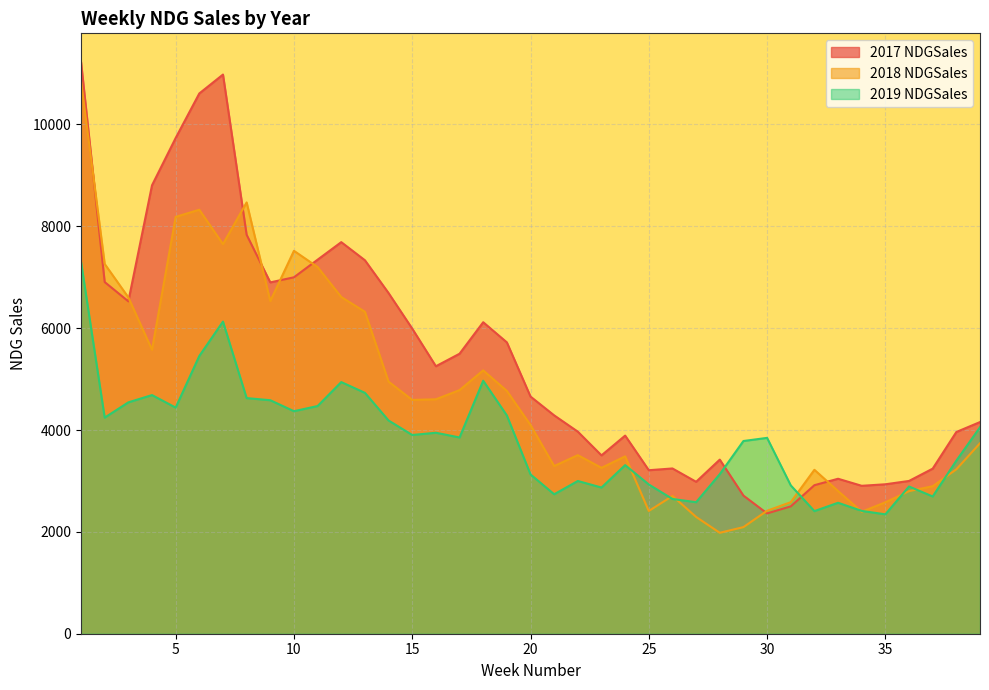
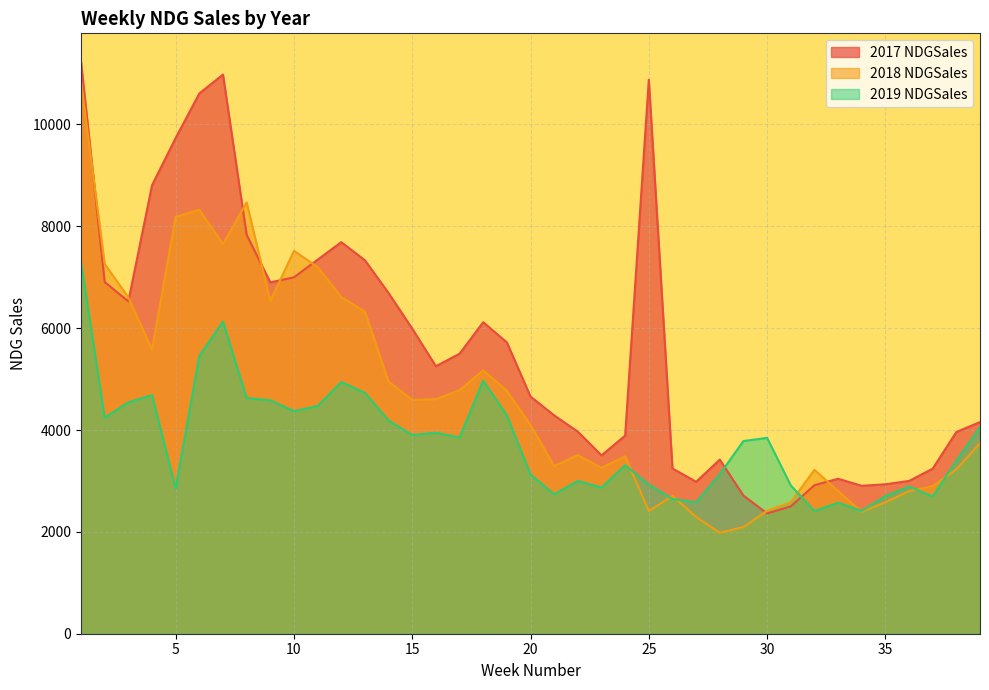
  {
    "2017 NDGSales": {
      "5": 9700,
      "10": 7000,
      "15": 6000,
      "20": 4700,
-     "25": 3200,
+     "25": 10900,
      "30": 2400,
      "35": 2900
    },
    "2018 NDGSales": {
      "5": 8200,
      "10": 7500,
      "15": 4600,
      "20": 4100,
      "25": 2400,
      "30": 2400,
      "35": 2600
    },
    "2019 NDGSales": {
-     "5": 4400,
+     "5": 2900,
      "10": 4400,
      "15": 3900,
      "20": 3100,
      "25": 2900,
      "30": 3800,
-     "35": 2300
+     "35": 2700
    }
  }
